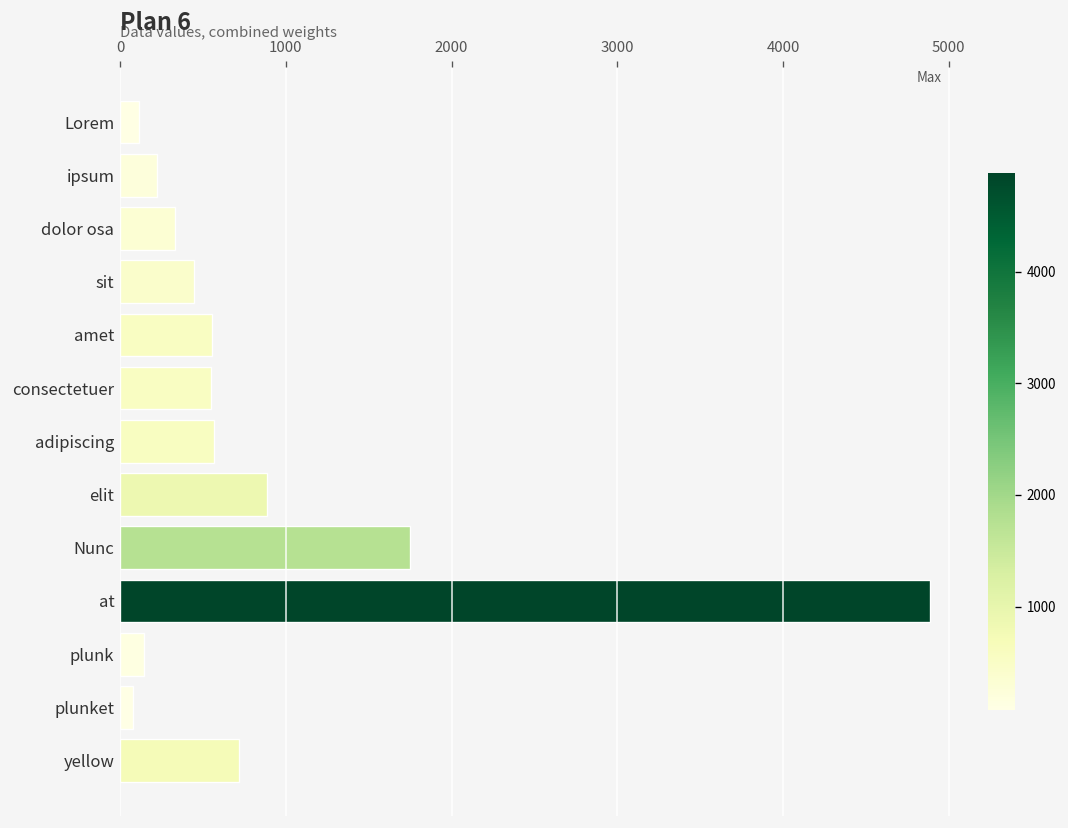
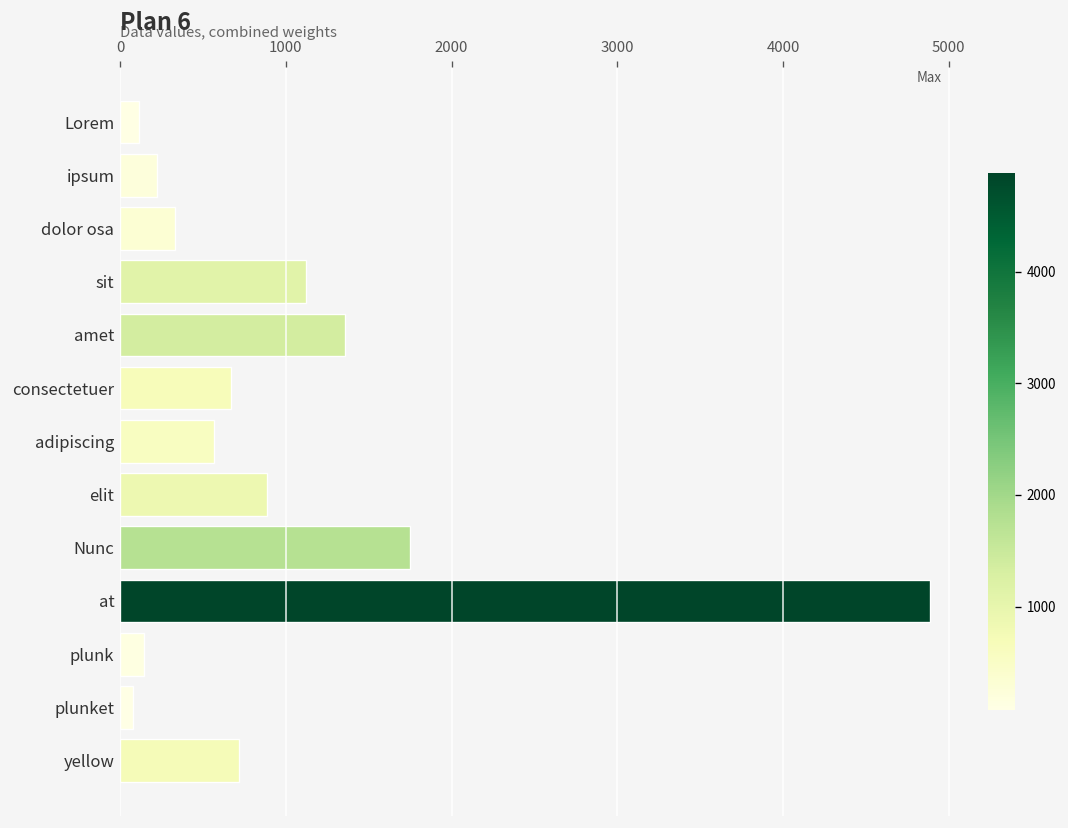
  {
    "Lorem": 110,
    "ipsum": 220,
    "dolor osa": 330,
-   "sit": 440,
-   "amet": 560,
-   "consectetuer": 550,
+   "sit": 1120,
+   "amet": 1360,
+   "consectetuer": 670,
    "adipiscing": 570,
    "elit": 890,
    "Nunc": 1750,
    "at": 4880,
    "plunk": 140,
    "plunket": 80,
    "yellow": 720
  }
